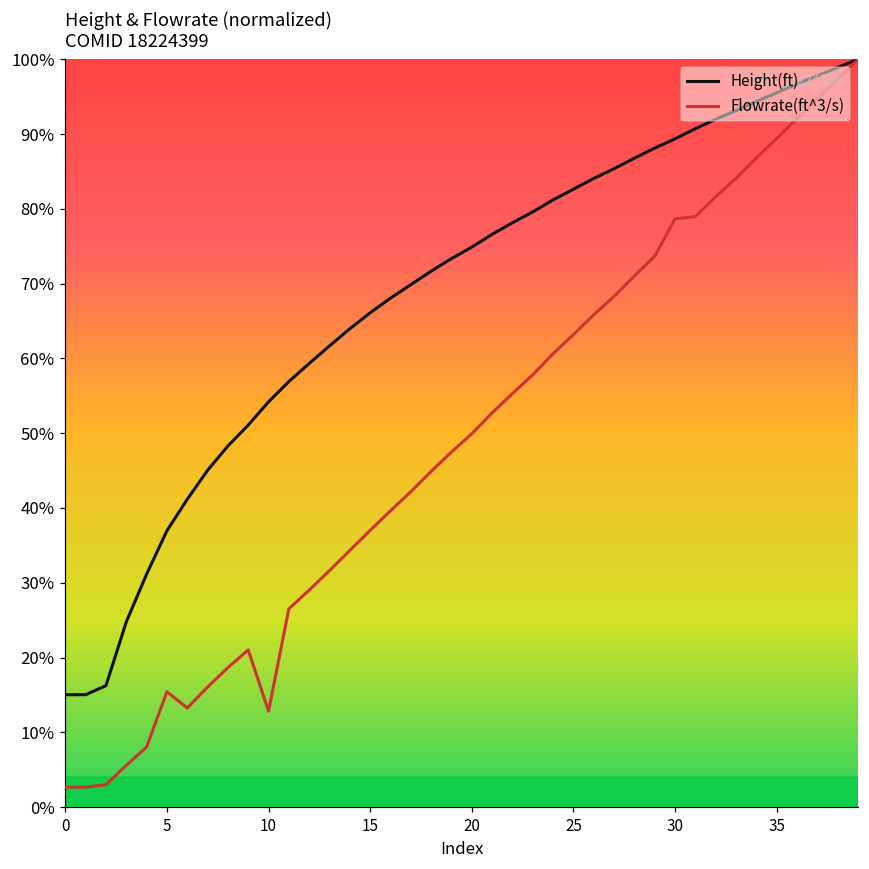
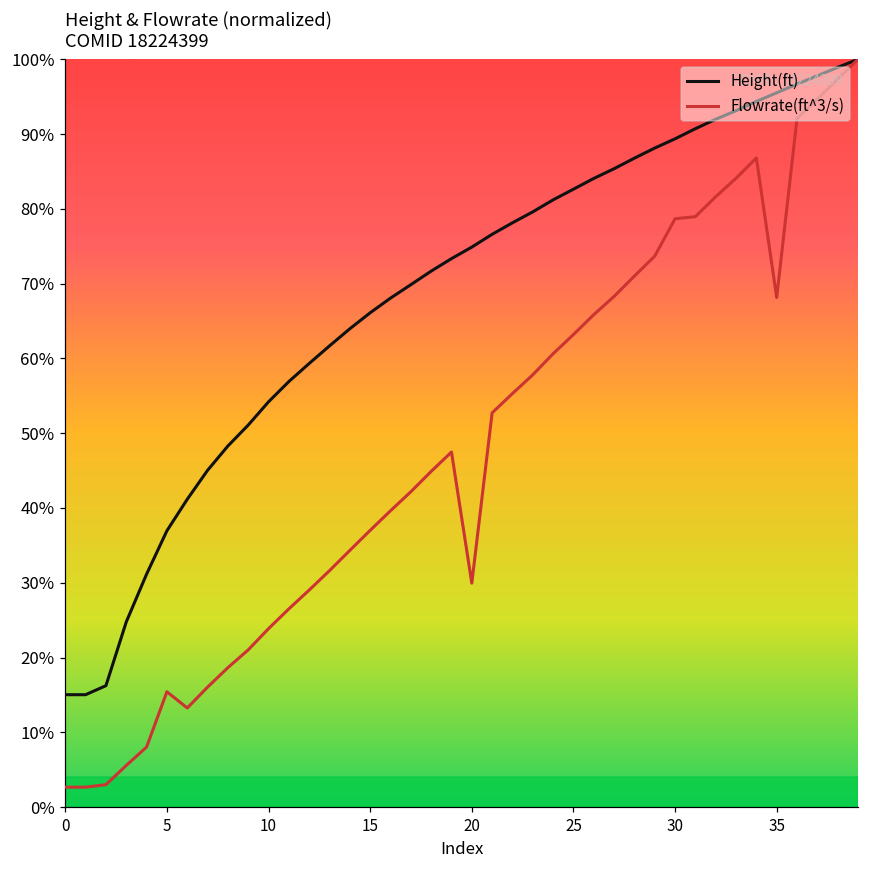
  {
    "Height(ft)": {
      "0": "15%",
      "5": "37%",
      "10": "54%",
      "15": "66%",
      "20": "75%",
      "25": "83%",
      "30": "89%"
    },
    "Flowrate(ft^3/s)": {
      "5": "15%",
-     "10": "13%",
+     "10": "24%",
      "15": "37%",
-     "20": "50%",
+     "20": "30%",
      "25": "63%",
      "30": "79%",
-     "35": "89%"
+     "35": "68%"
    }
  }
